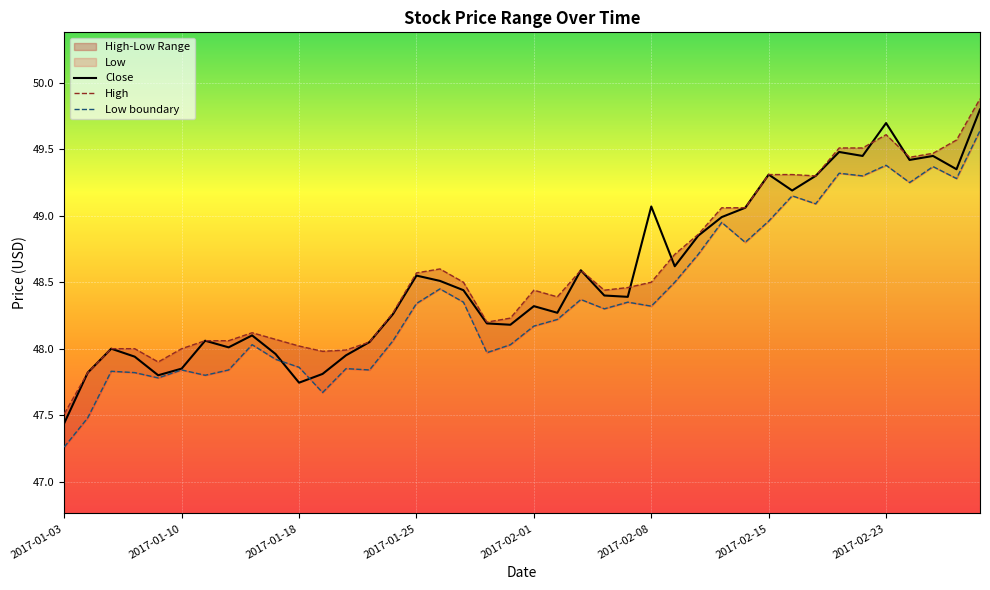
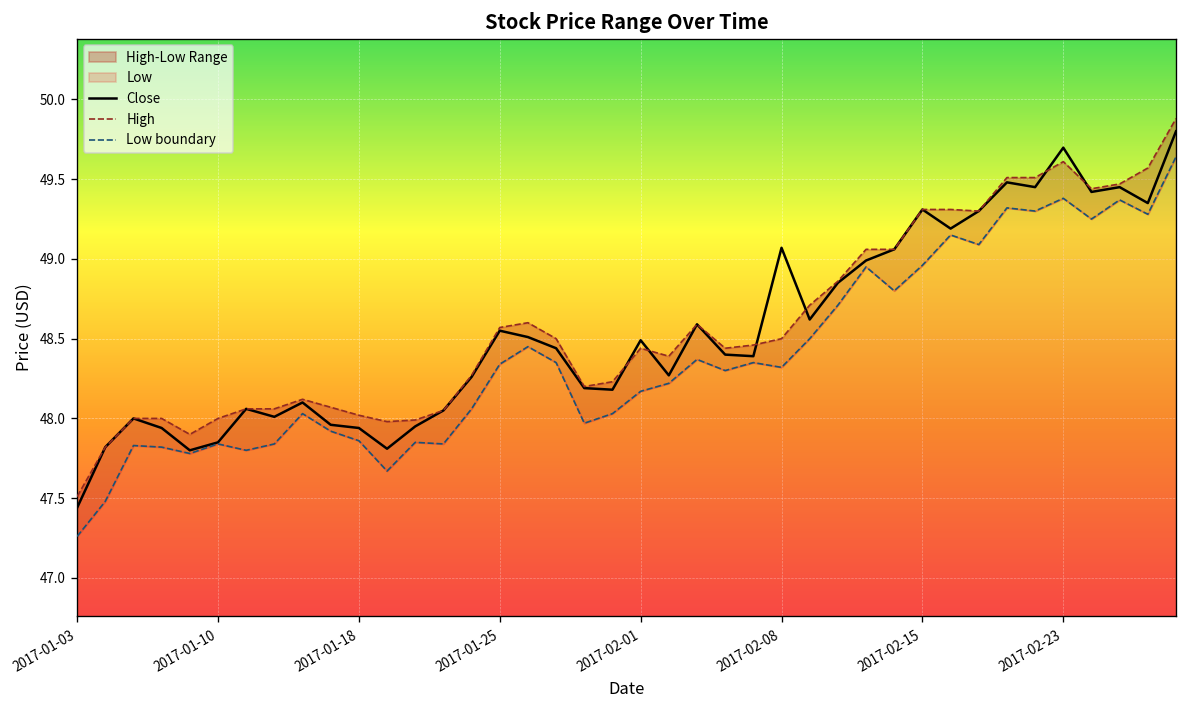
  {
    "Close": {
      "2017-01-03": 47.44,
-     "2017-01-18": 47.74,
+     "2017-01-18": 47.94,
      "2017-01-25": 48.55,
-     "2017-02-01": 48.32,
+     "2017-02-01": 48.49,
      "2017-02-08": 49.07,
      "2017-02-23": 49.70
    }
  }
